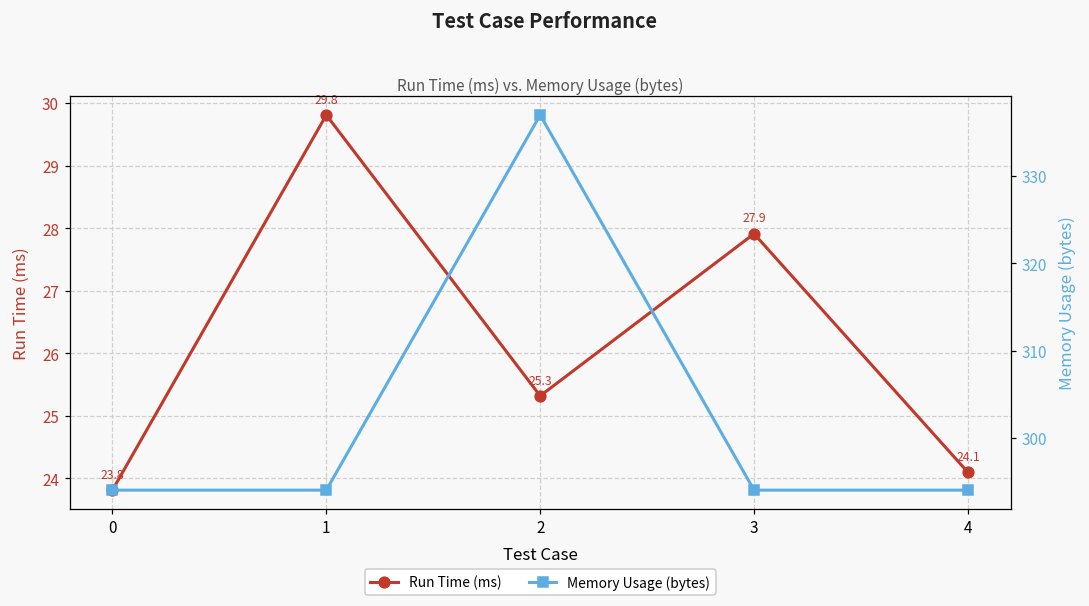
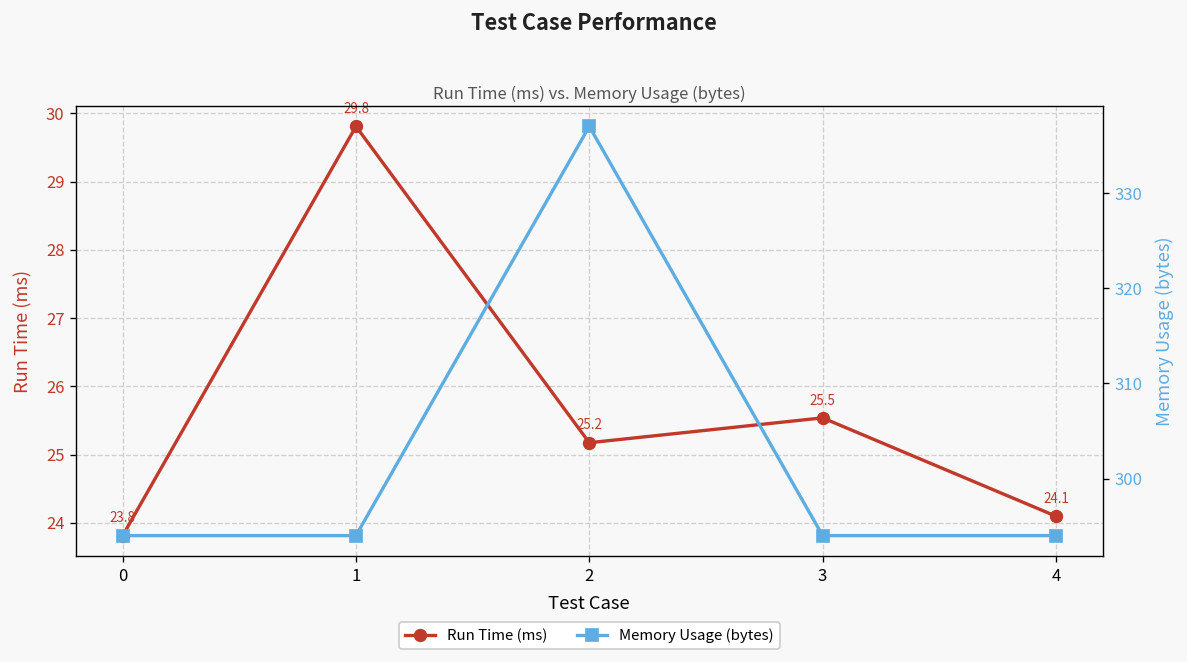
  {
    "Run Time (ms)": {
      "0": 23.8,
      "1": 29.8,
-     "2": 25.3,
-     "3": 27.9,
+     "2": 25.2,
+     "3": 25.5,
      "4": 24.1
    }
  }
